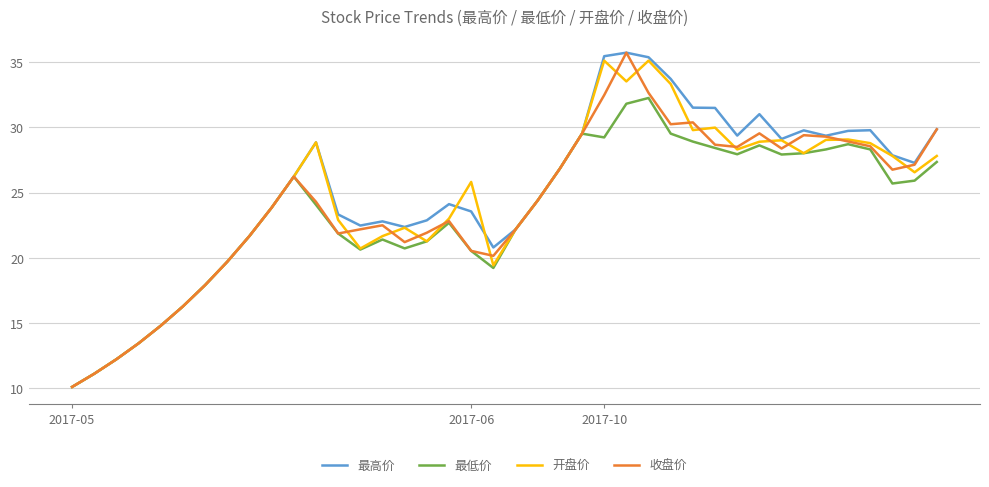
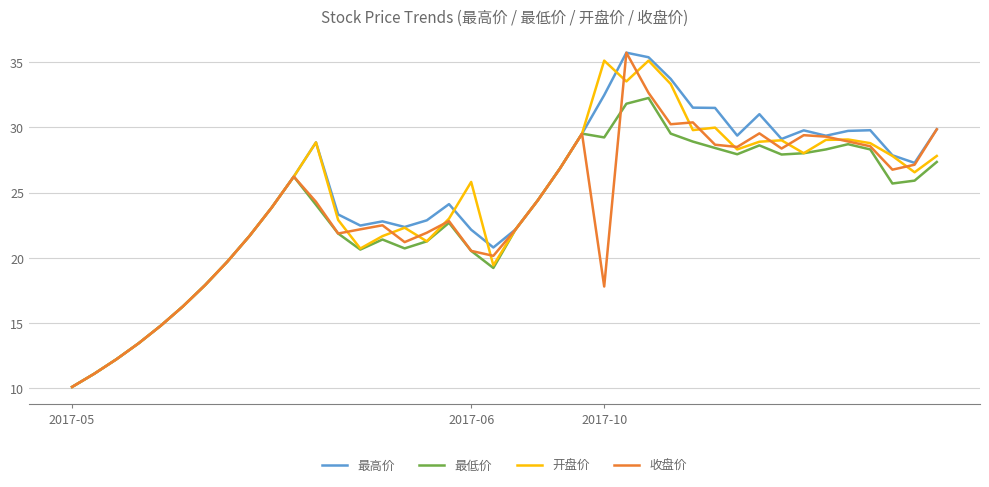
  {
    "最高价": {
-     "2017-06": 23.6,
-     "2017-10": 35.4
+     "2017-06": 22.2,
+     "2017-10": 32.5
    },
    "最低价": {
      "2017-10": 29.2
    },
    "开盘价": {
      "2017-06": 25.8,
      "2017-10": 35.1
    },
    "收盘价": {
-     "2017-10": 32.5
+     "2017-10": 17.8
    }
  }
